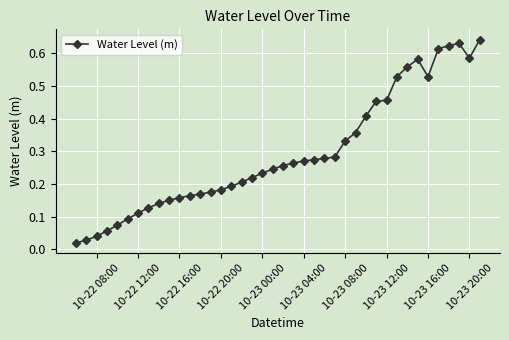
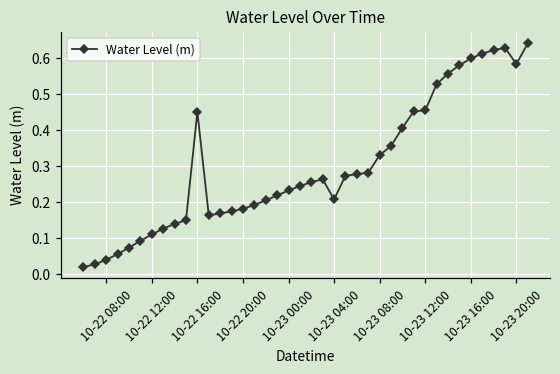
  {
    "10-22 08:00": 0.04,
    "10-22 12:00": 0.11,
-   "10-22 16:00": 0.16,
+   "10-22 16:00": 0.45,
    "10-22 20:00": 0.18,
    "10-23 00:00": 0.23,
-   "10-23 04:00": 0.27,
+   "10-23 04:00": 0.21,
    "10-23 08:00": 0.33,
    "10-23 12:00": 0.46,
-   "10-23 16:00": 0.53,
+   "10-23 16:00": 0.60,
    "10-23 20:00": 0.58
  }
